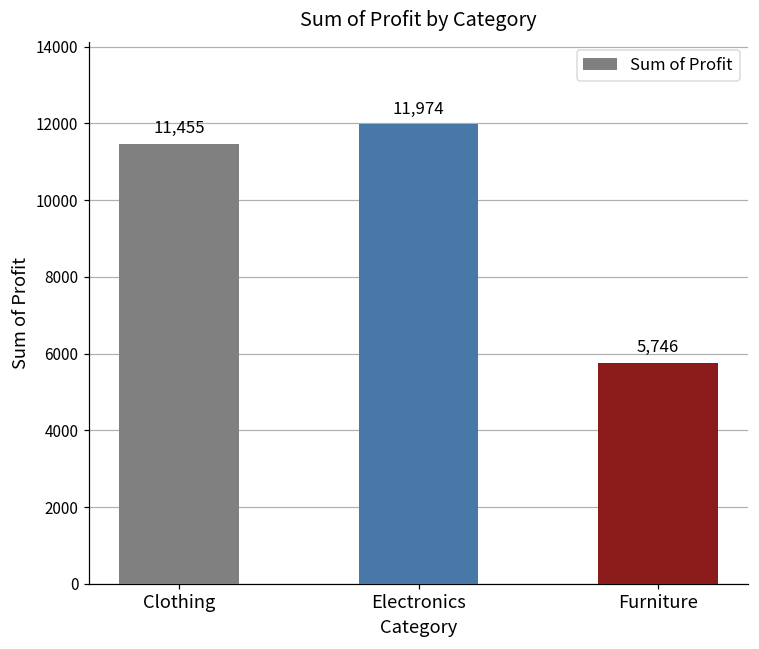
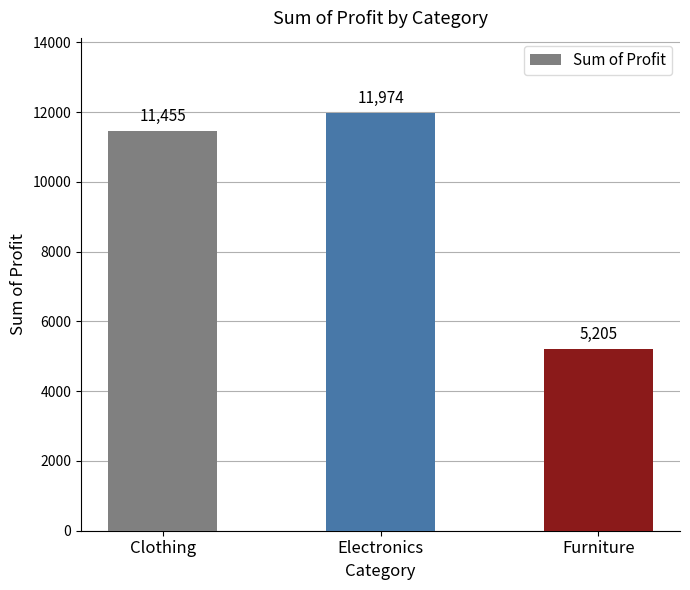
  {
    "Clothing": "11,455",
    "Electronics": "11,974",
-   "Furniture": "5,746"
+   "Furniture": "5,205"
  }
